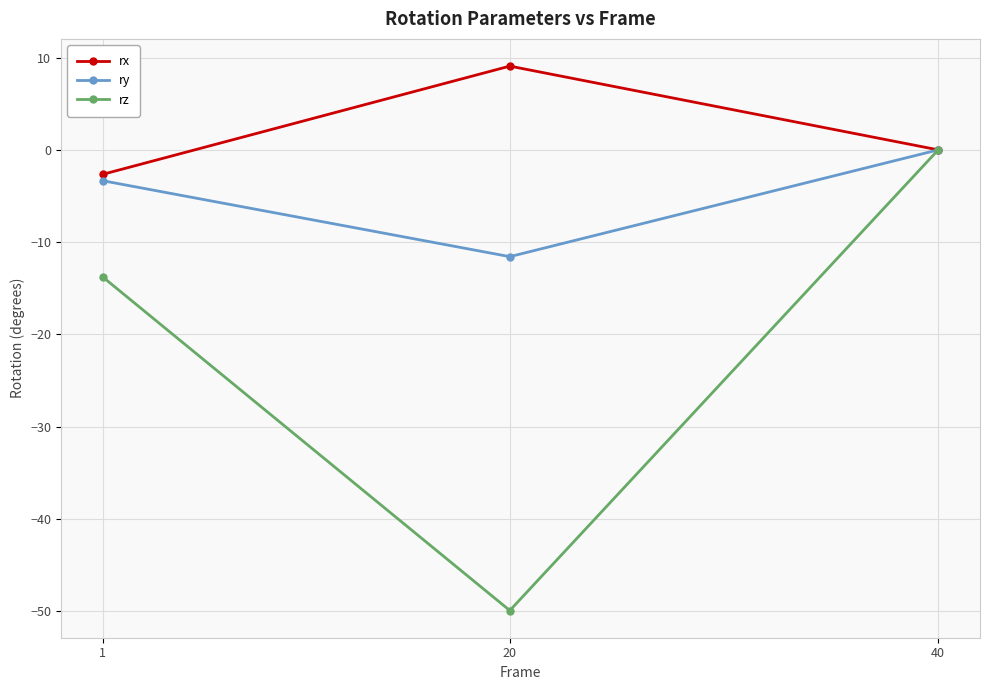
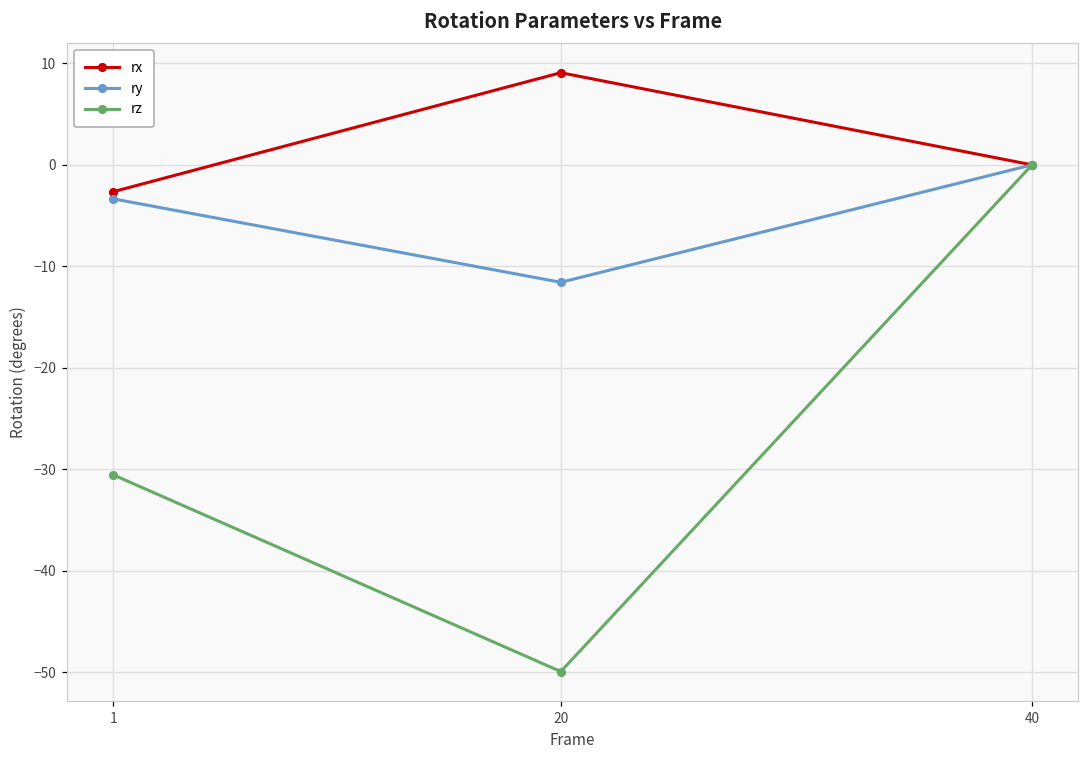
  {
    "rx": {
      "1": -3,
      "20": 9
    },
    "ry": {
      "1": -3,
      "20": -12
    },
    "rz": {
-     "1": -14,
+     "1": -31,
      "20": -50
    }
  }
